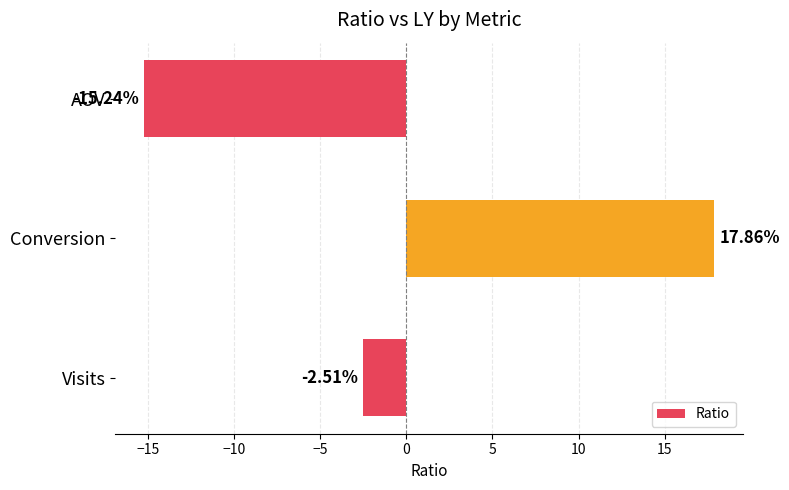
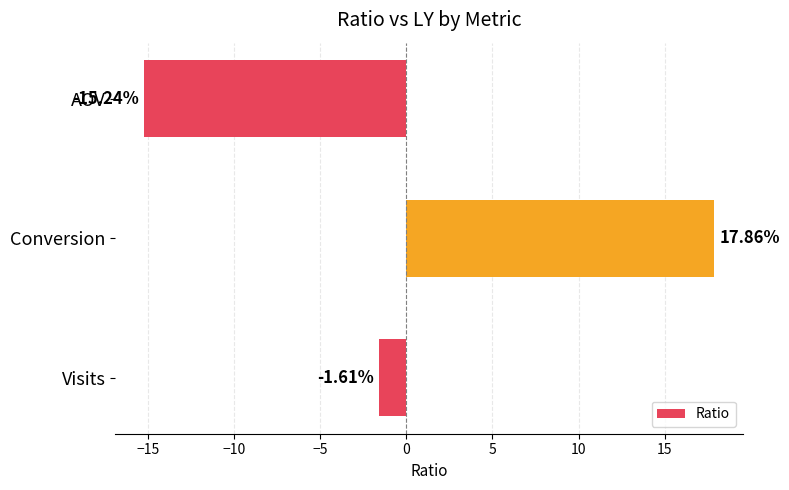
  {
    "AOV": "-15.24%",
    "Conversion": "17.86%",
-   "Visits": "-2.51%"
+   "Visits": "-1.61%"
  }
